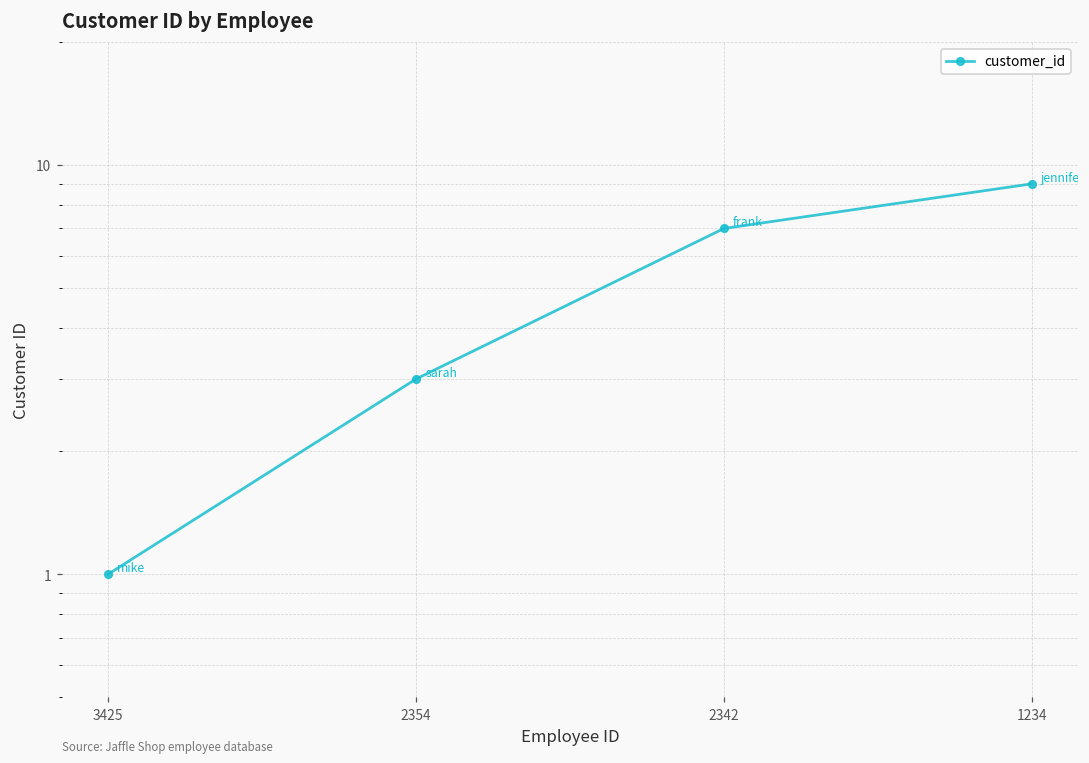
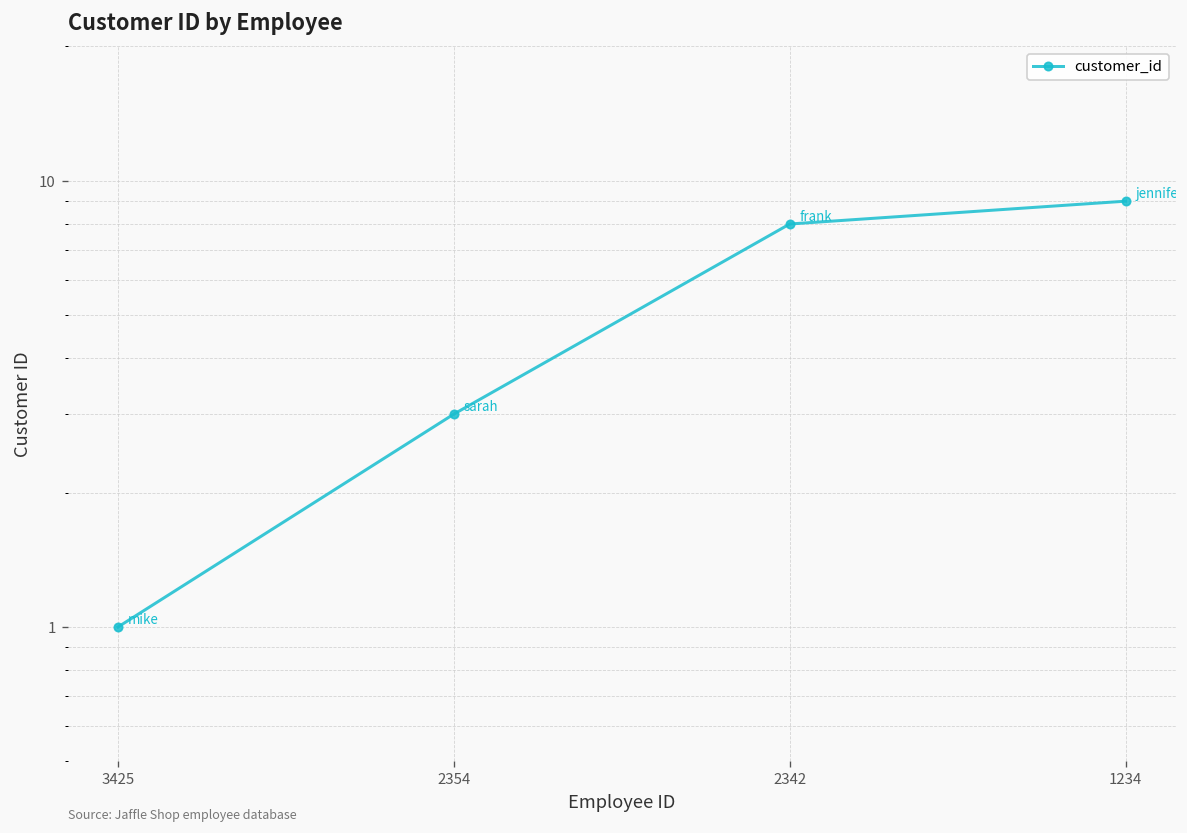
  {
    "3425": 1,
    "2354": 3,
-   "2342": 7,
+   "2342": 8,
    "1234": 9
  }
